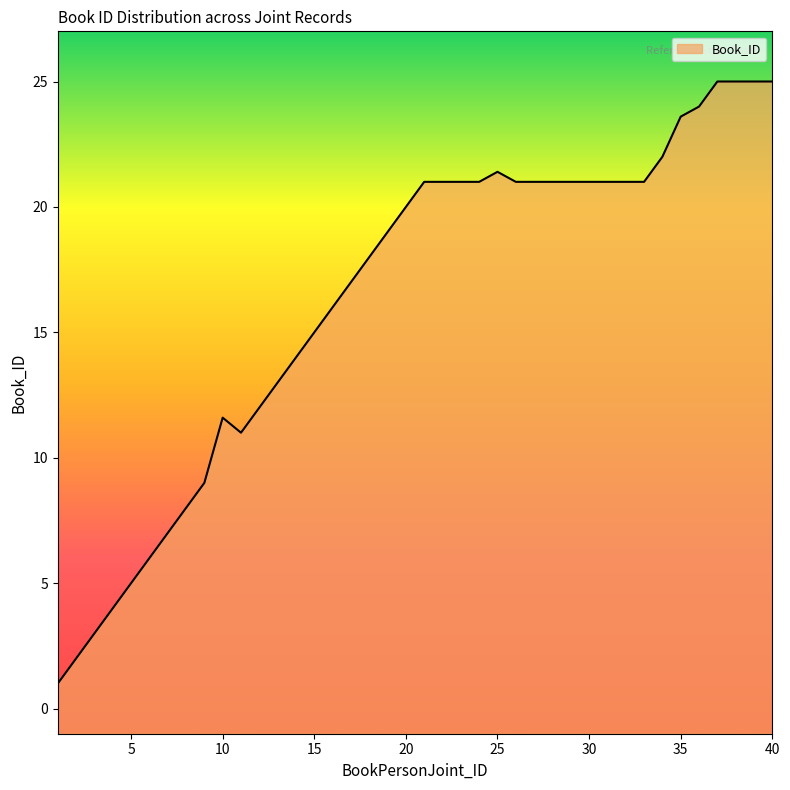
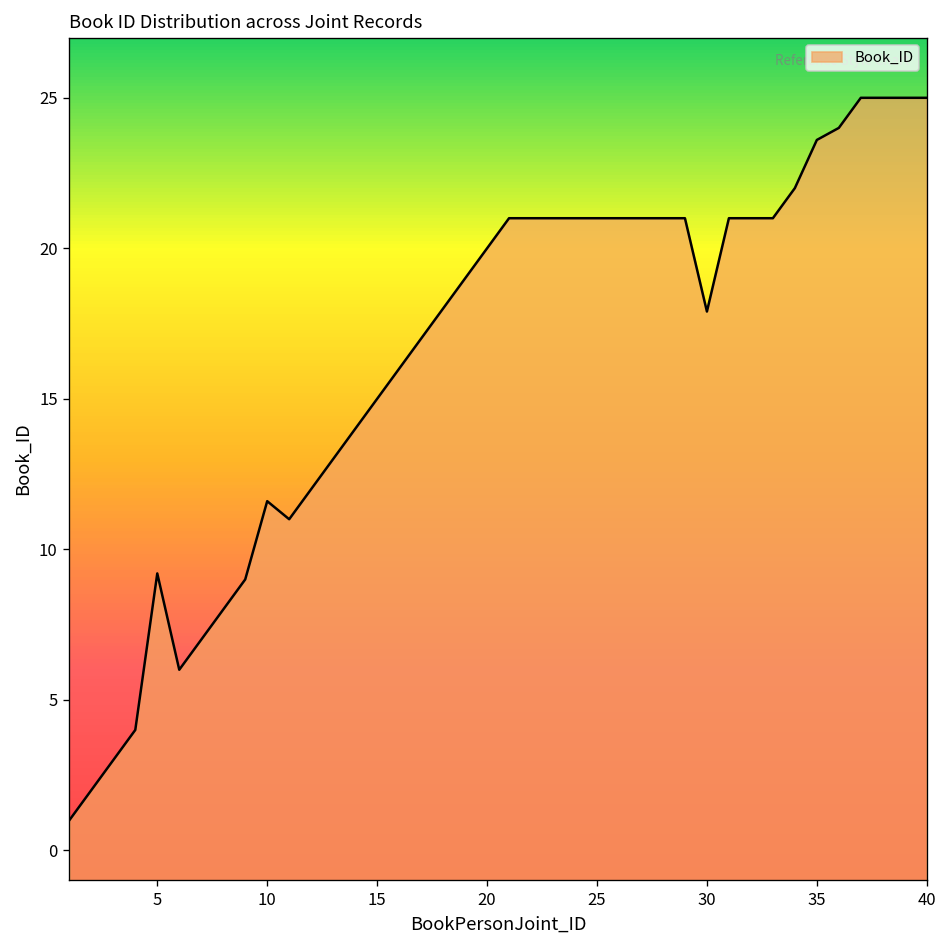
  {
-   "5": 5.0,
+   "5": 9.2,
    "10": 11.6,
    "15": 15.0,
    "20": 20.0,
-   "25": 21.4,
-   "30": 21.0,
+   "25": 21.0,
+   "30": 17.9,
    "35": 23.6,
    "40": 25.0
  }
